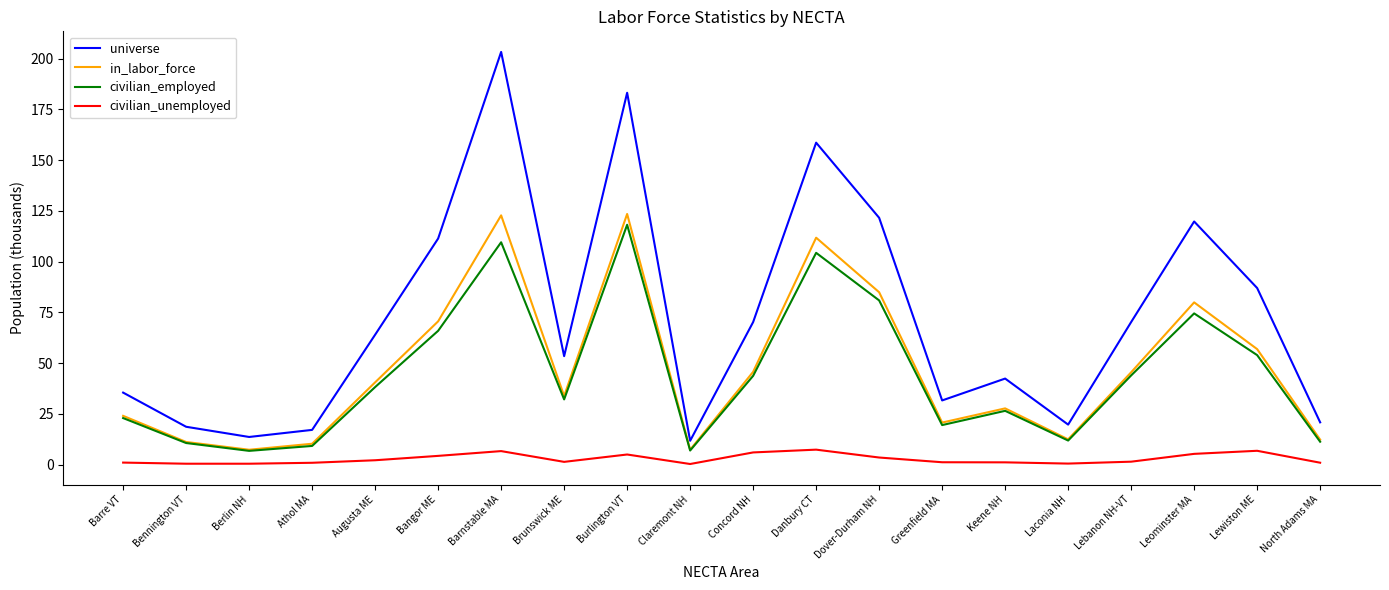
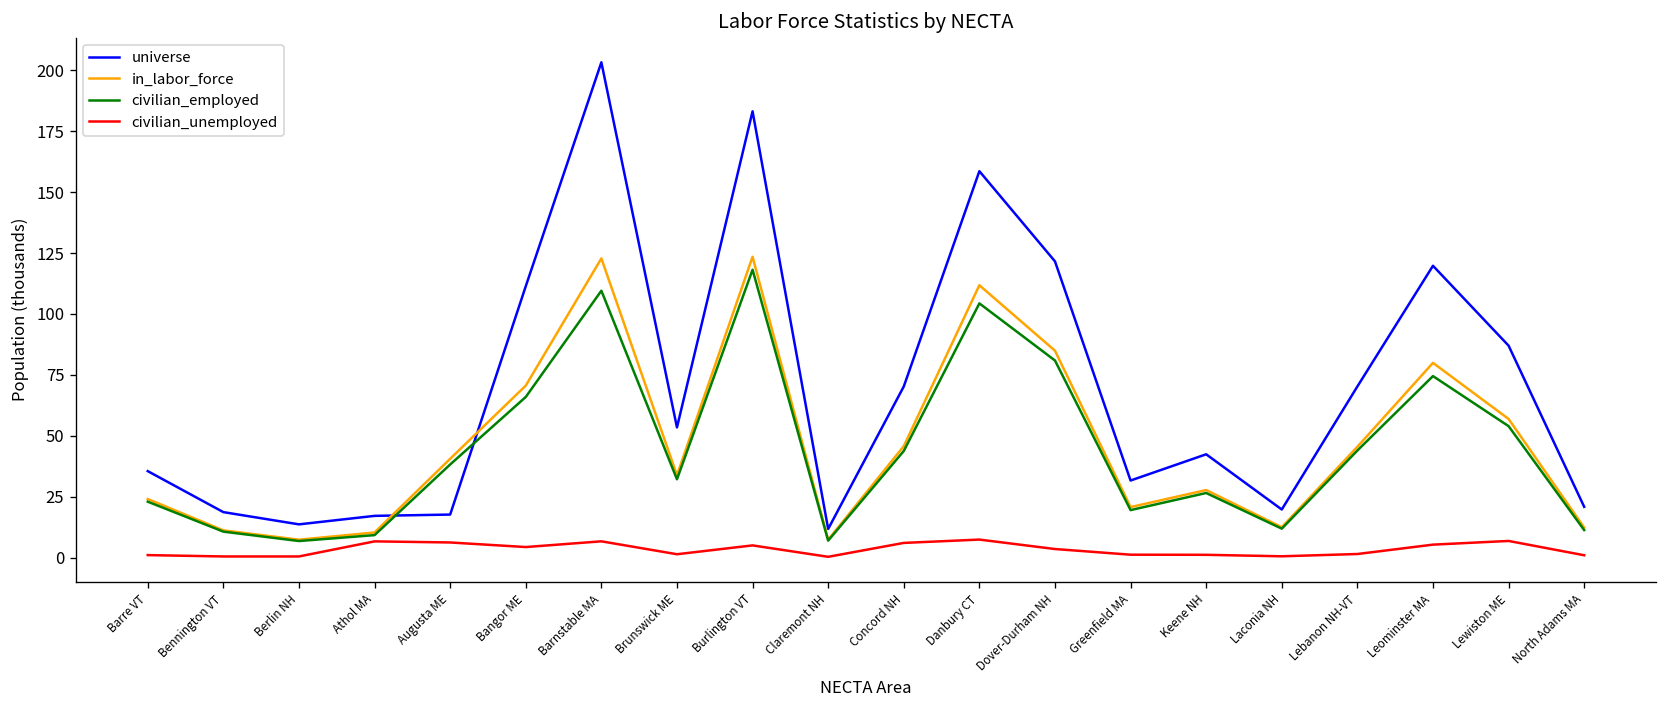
  {
    "universe": {
      "Barre VT": 36,
      "Bennington VT": 19,
      "Berlin NH": 14,
      "Athol MA": 17,
-     "Augusta ME": 64,
+     "Augusta ME": 18,
      "Bangor ME": 111,
      "Barnstable MA": 203,
      "Brunswick ME": 53,
      "Burlington VT": 183,
      "Claremont NH": 12,
      "Concord NH": 70,
      "Danbury CT": 159,
      "Dover-Durham NH": 122,
      "Greenfield MA": 32,
      "Keene NH": 42,
      "Laconia NH": 20,
      "Lebanon NH-VT": 70,
      "Leominster MA": 120,
      "Lewiston ME": 87,
      "North Adams MA": 21
    },
    "in_labor_force": {
      "Augusta ME": 41,
      "Bangor ME": 71,
      "Barnstable MA": 123,
      "Brunswick ME": 34,
      "Burlington VT": 123,
      "Concord NH": 46,
      "Danbury CT": 112,
      "Dover-Durham NH": 85,
      "Lebanon NH-VT": 46,
      "Leominster MA": 80,
      "Lewiston ME": 57
    },
    "civilian_employed": {
      "Augusta ME": 38,
      "Bangor ME": 66,
      "Barnstable MA": 110,
      "Brunswick ME": 32,
      "Burlington VT": 118,
      "Concord NH": 44,
      "Danbury CT": 104,
      "Dover-Durham NH": 81,
      "Lebanon NH-VT": 44,
      "Leominster MA": 75,
      "Lewiston ME": 54
    },
    "civilian_unemployed": {
      "Barre VT": 1,
      "Bennington VT": 1,
      "Berlin NH": 1,
-     "Athol MA": 1,
-     "Augusta ME": 2,
+     "Athol MA": 7,
+     "Augusta ME": 6,
      "Bangor ME": 4,
      "Barnstable MA": 7,
      "Brunswick ME": 1,
      "Burlington VT": 5,
      "Claremont NH": 0,
      "Concord NH": 6,
      "Danbury CT": 7,
      "Dover-Durham NH": 4,
      "Greenfield MA": 1,
      "Keene NH": 1,
      "Laconia NH": 1,
      "Lebanon NH-VT": 2,
      "Leominster MA": 5,
      "Lewiston ME": 7,
      "North Adams MA": 1
    }
  }
